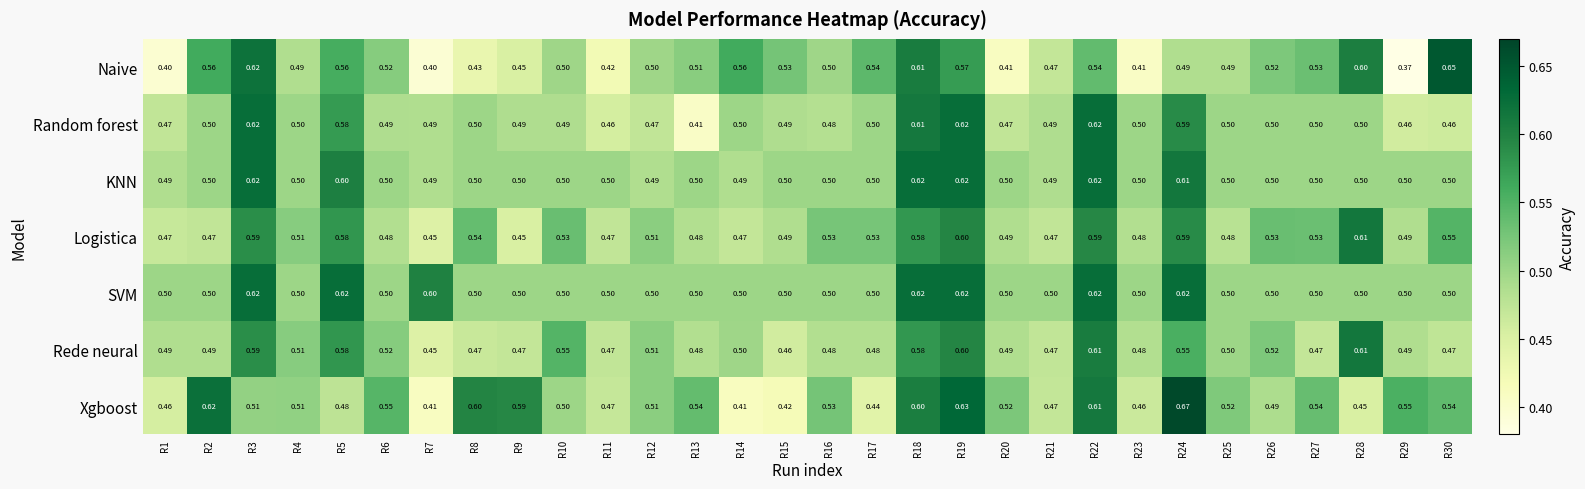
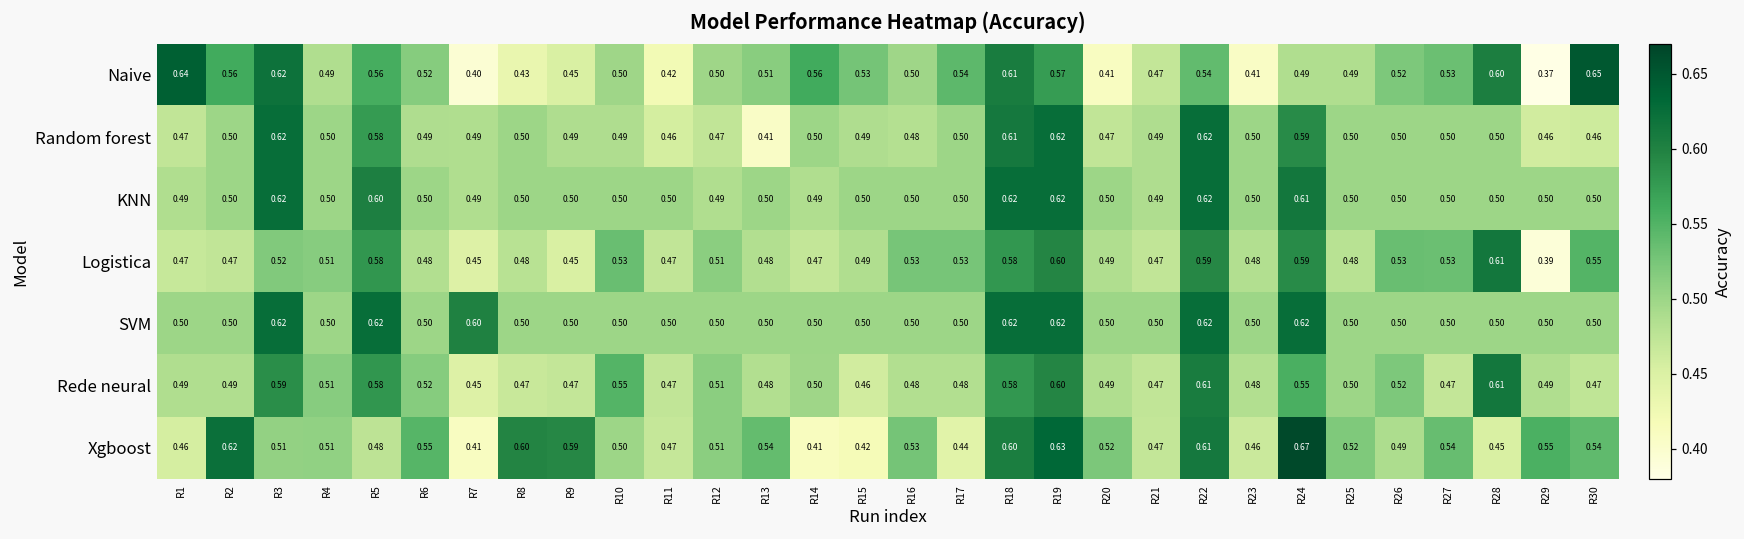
  {
    "Naive": {
-     "R1": 0.40,
+     "R1": 0.64,
      "R2": 0.56,
      "R3": 0.62,
      "R4": 0.49,
      "R5": 0.56,
      "R6": 0.52,
      "R7": 0.40,
      "R8": 0.43,
      "R9": 0.45,
      "R10": 0.50,
      "R11": 0.42,
      "R12": 0.50,
      "R13": 0.51,
      "R14": 0.56,
      "R15": 0.53,
      "R16": 0.50,
      "R17": 0.54,
      "R18": 0.61,
      "R19": 0.57,
      "R20": 0.41,
      "R21": 0.47,
      "R22": 0.54,
      "R23": 0.41,
      "R24": 0.49,
      "R25": 0.49,
      "R26": 0.52,
      "R27": 0.53,
      "R28": 0.60,
      "R29": 0.37,
      "R30": 0.65
    },
    "Logistica": {
      "R1": 0.47,
      "R2": 0.47,
-     "R3": 0.59,
+     "R3": 0.52,
      "R4": 0.51,
      "R5": 0.58,
      "R6": 0.48,
      "R7": 0.45,
-     "R8": 0.54,
+     "R8": 0.48,
      "R9": 0.45,
      "R10": 0.53,
      "R11": 0.47,
      "R12": 0.51,
      "R13": 0.48,
      "R14": 0.47,
      "R15": 0.49,
      "R16": 0.53,
      "R17": 0.53,
      "R18": 0.58,
      "R19": 0.60,
      "R20": 0.49,
      "R21": 0.47,
      "R22": 0.59,
      "R23": 0.48,
      "R24": 0.59,
      "R25": 0.48,
      "R26": 0.53,
      "R27": 0.53,
      "R28": 0.61,
-     "R29": 0.49,
+     "R29": 0.39,
      "R30": 0.55
    }
  }
